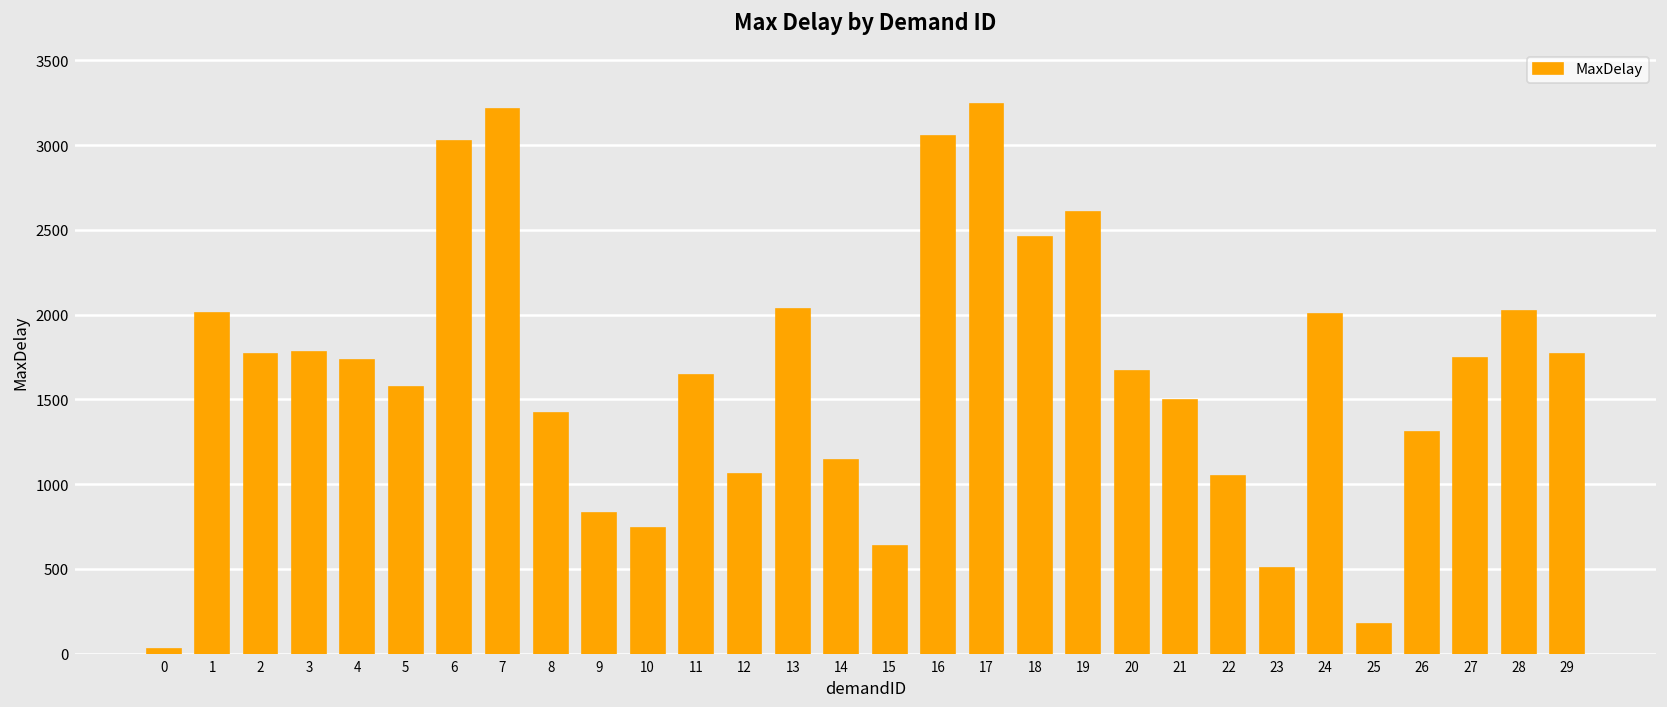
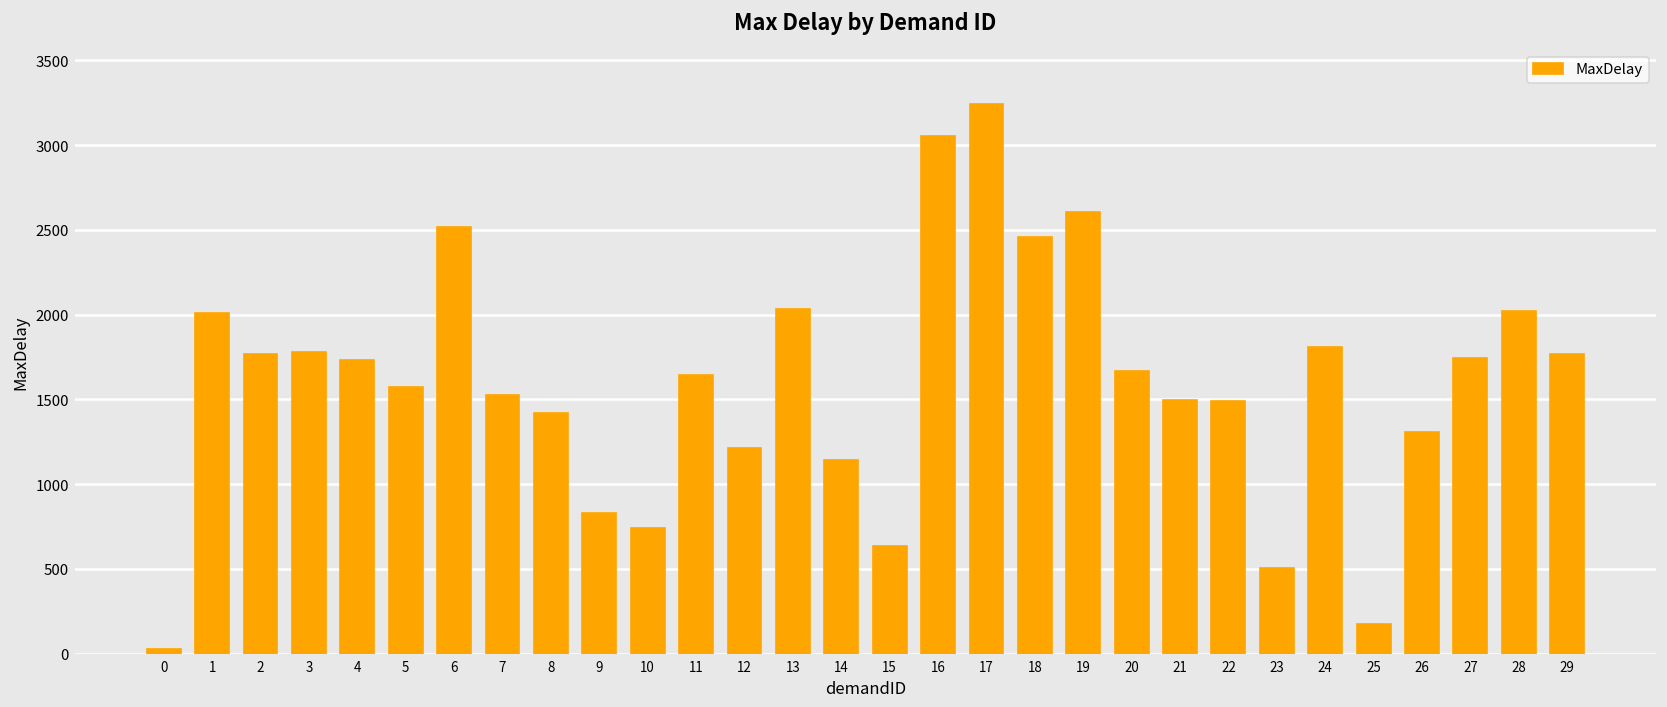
  {
    "0": 30,
    "1": 2010,
    "2": 1770,
    "3": 1780,
    "4": 1740,
    "5": 1570,
-   "6": 3020,
-   "7": 3220,
+   "6": 2520,
+   "7": 1530,
    "8": 1420,
    "9": 830,
    "10": 740,
    "11": 1650,
-   "12": 1060,
+   "12": 1210,
    "13": 2030,
    "14": 1150,
    "15": 640,
    "16": 3060,
    "17": 3240,
    "18": 2460,
    "19": 2610,
    "20": 1670,
    "21": 1500,
-   "22": 1050,
+   "22": 1490,
    "23": 510,
-   "24": 2010,
+   "24": 1810,
    "25": 180,
    "26": 1310,
    "27": 1750,
    "28": 2020,
    "29": 1770
  }
